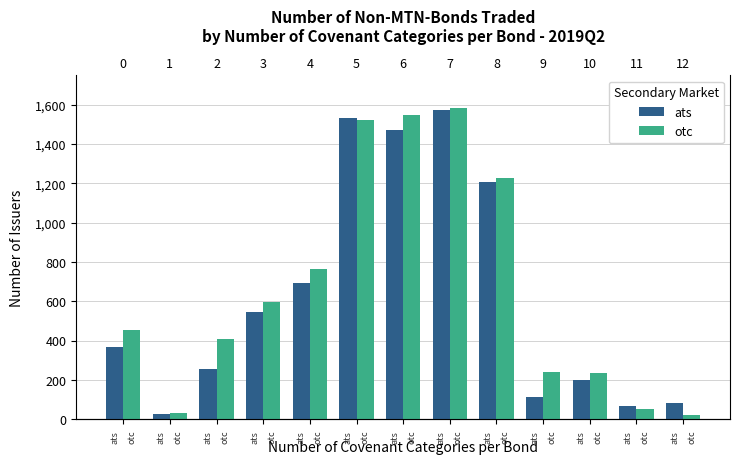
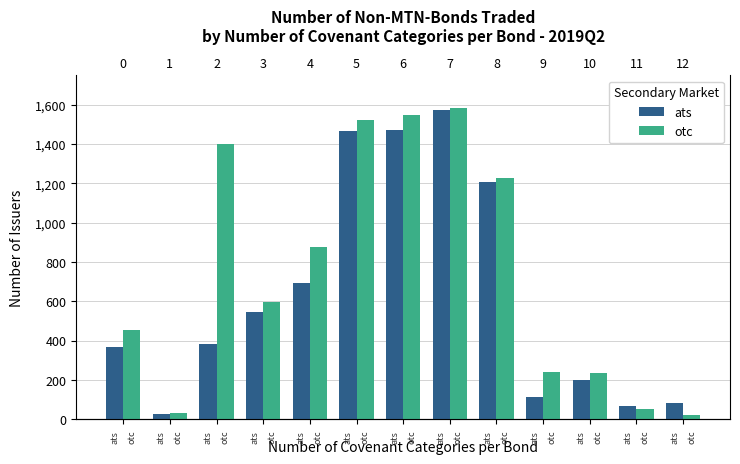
  {
    "ats": {
      "0": "370",
      "1": "30",
-     "2": "260",
+     "2": "380",
      "3": "540",
      "4": "690",
-     "5": "1,530",
+     "5": "1,470",
      "6": "1,470",
      "7": "1,570",
      "8": "1,210",
      "9": "120",
      "10": "200",
      "11": "70",
      "12": "80"
    },
    "otc": {
      "0": "450",
      "1": "30",
-     "2": "410",
+     "2": "1,400",
      "3": "600",
-     "4": "760",
+     "4": "870",
      "5": "1,520",
      "6": "1,550",
      "7": "1,580",
      "8": "1,230",
      "9": "240",
      "10": "240",
      "11": "50",
      "12": "20"
    }
  }
